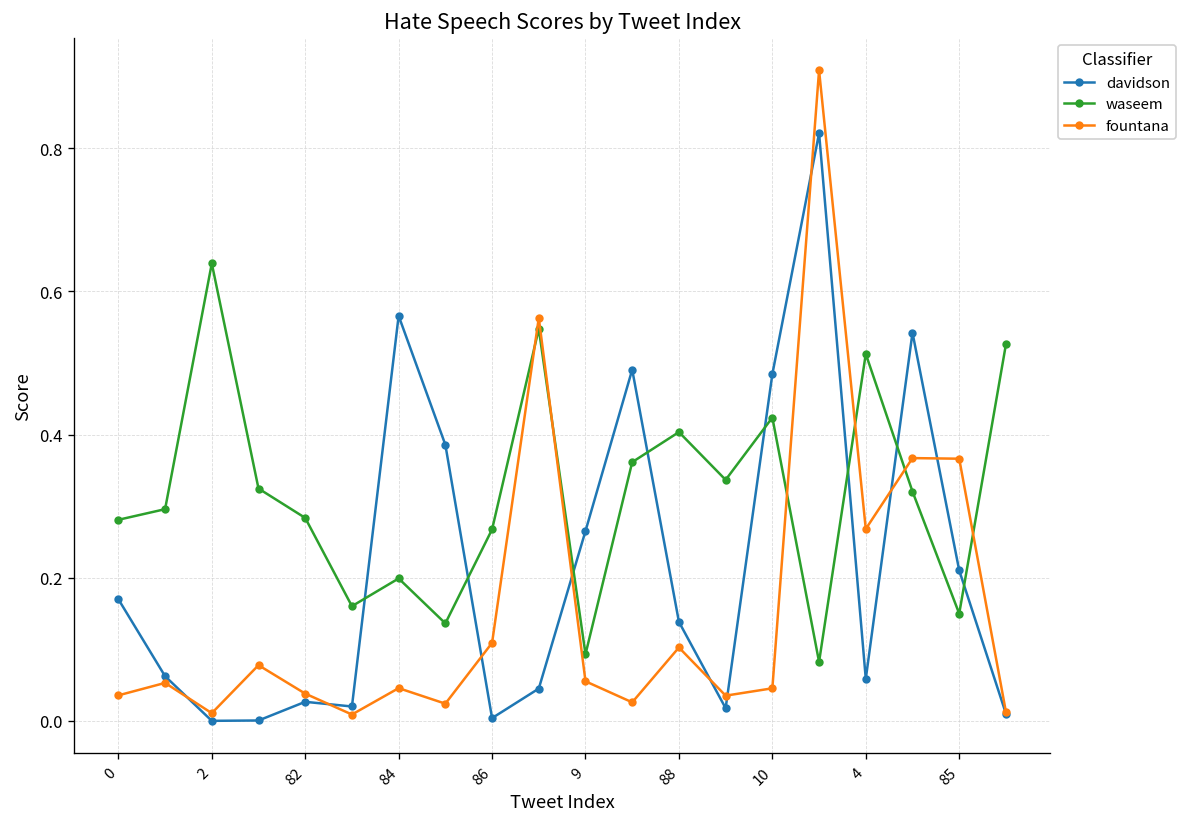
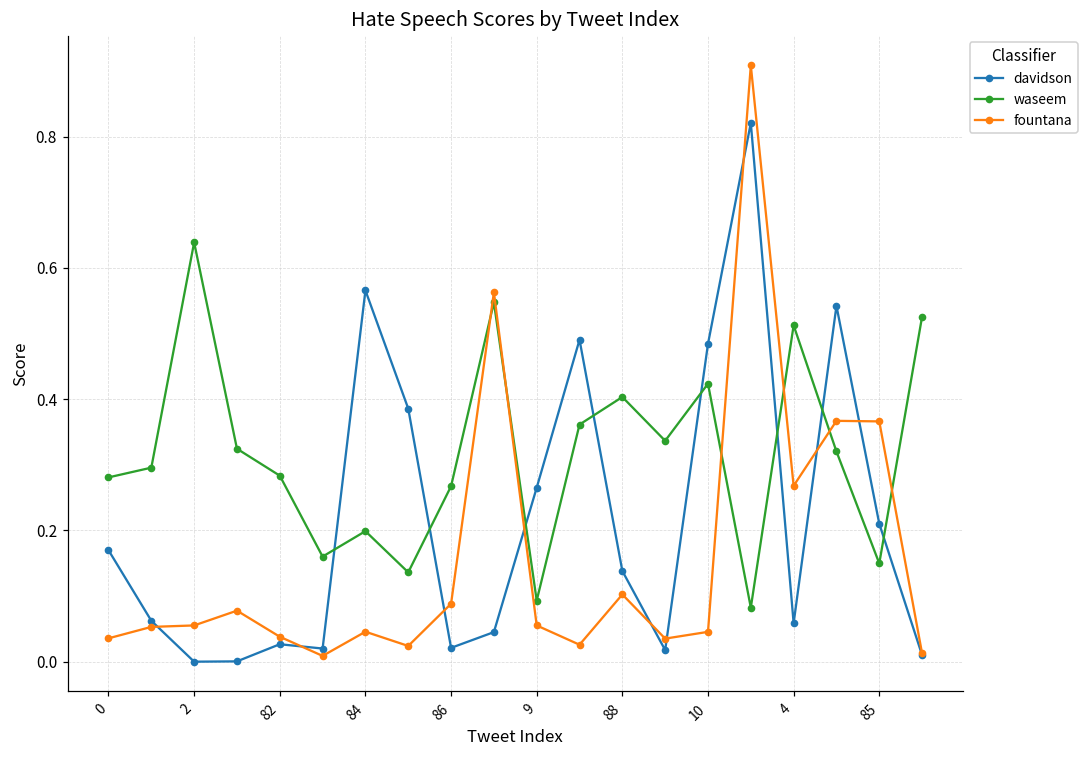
  {
    "davidson": {
      "0": 0.17,
      "2": 0.00,
      "82": 0.03,
      "84": 0.57,
-     "86": 0.00,
+     "86": 0.02,
      "9": 0.27,
      "88": 0.14,
      "10": 0.48,
      "4": 0.06,
      "85": 0.21
    },
    "waseem": {
      "0": 0.28,
      "2": 0.64,
      "82": 0.28,
      "84": 0.20,
      "86": 0.27,
      "9": 0.09,
      "88": 0.40,
      "10": 0.42,
      "4": 0.51,
      "85": 0.15
    },
    "fountana": {
      "0": 0.04,
-     "2": 0.01,
+     "2": 0.06,
      "82": 0.04,
      "84": 0.05,
-     "86": 0.11,
+     "86": 0.09,
      "9": 0.06,
      "88": 0.10,
      "10": 0.05,
      "4": 0.27,
      "85": 0.37
    }
  }
